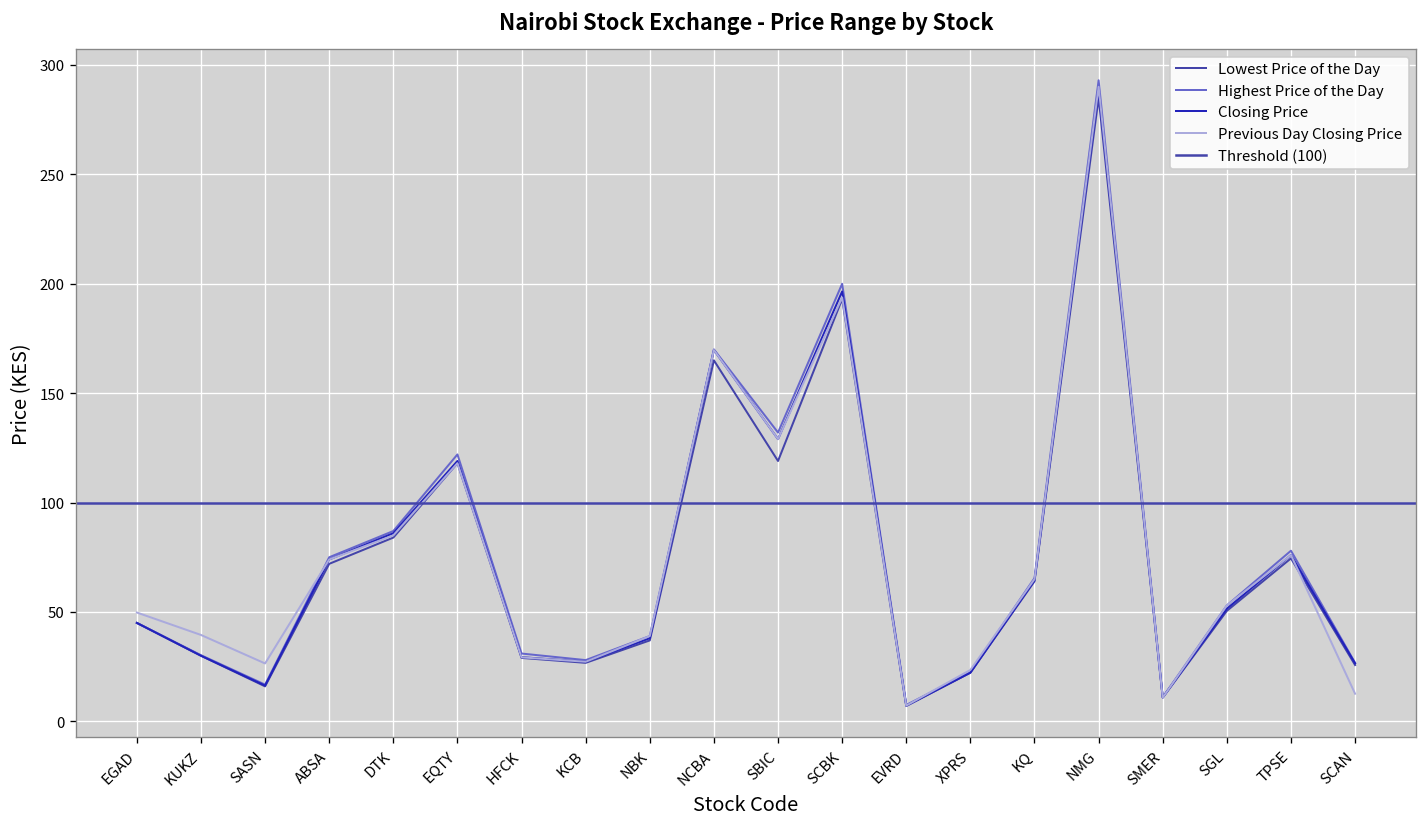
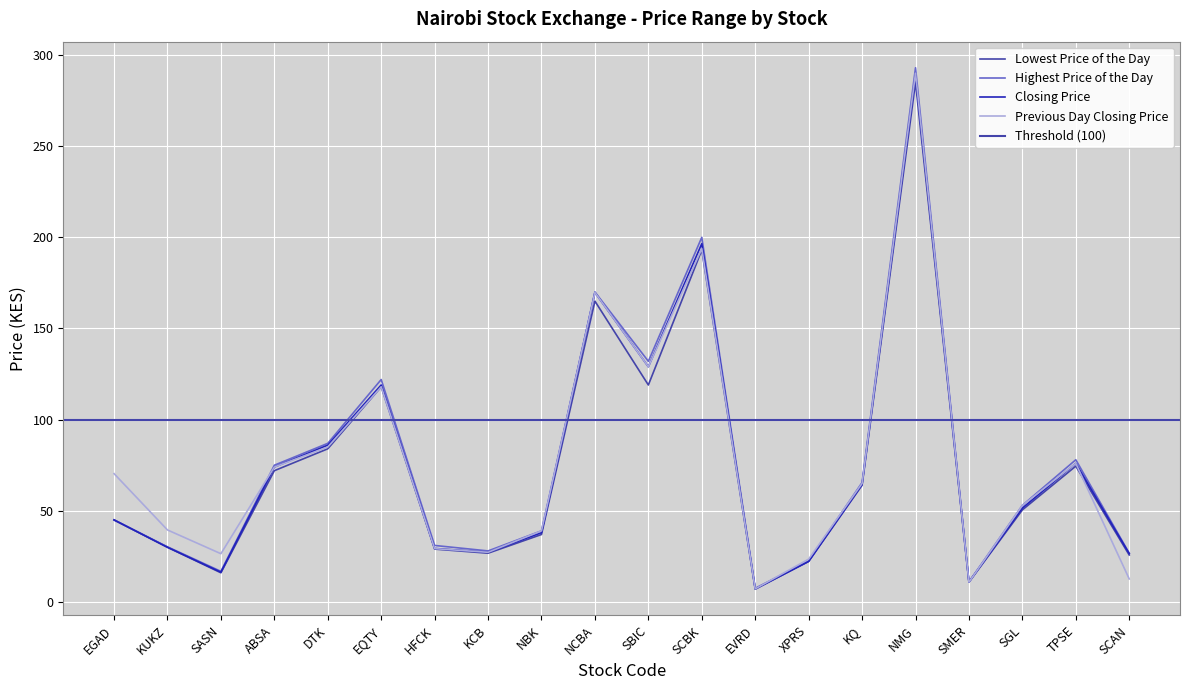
  {
    "Previous Day Closing Price": {
-     "EGAD": 50,
+     "EGAD": 70,
      "KUKZ": 40,
      "SASN": 26,
      "SCAN": 13
    }
  }
